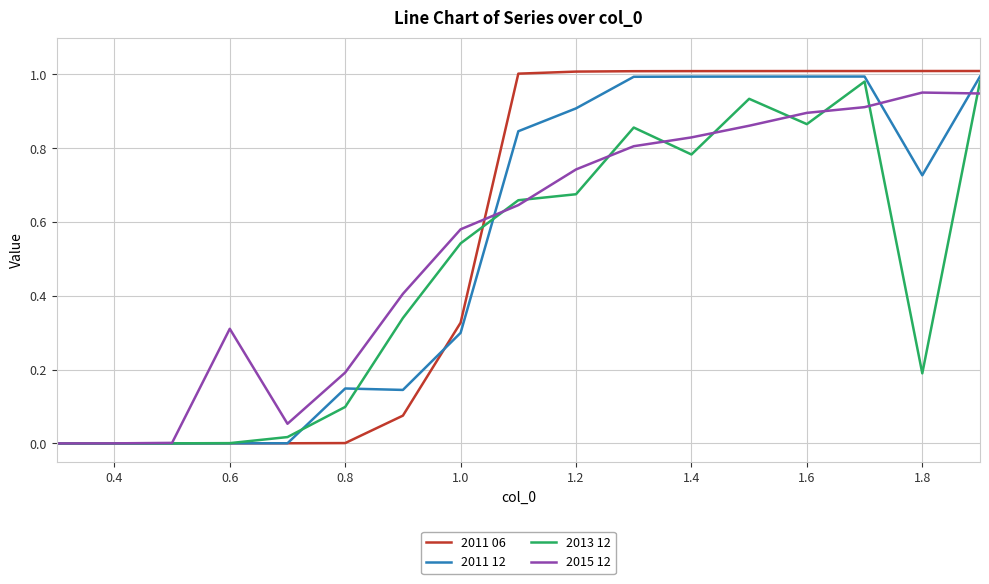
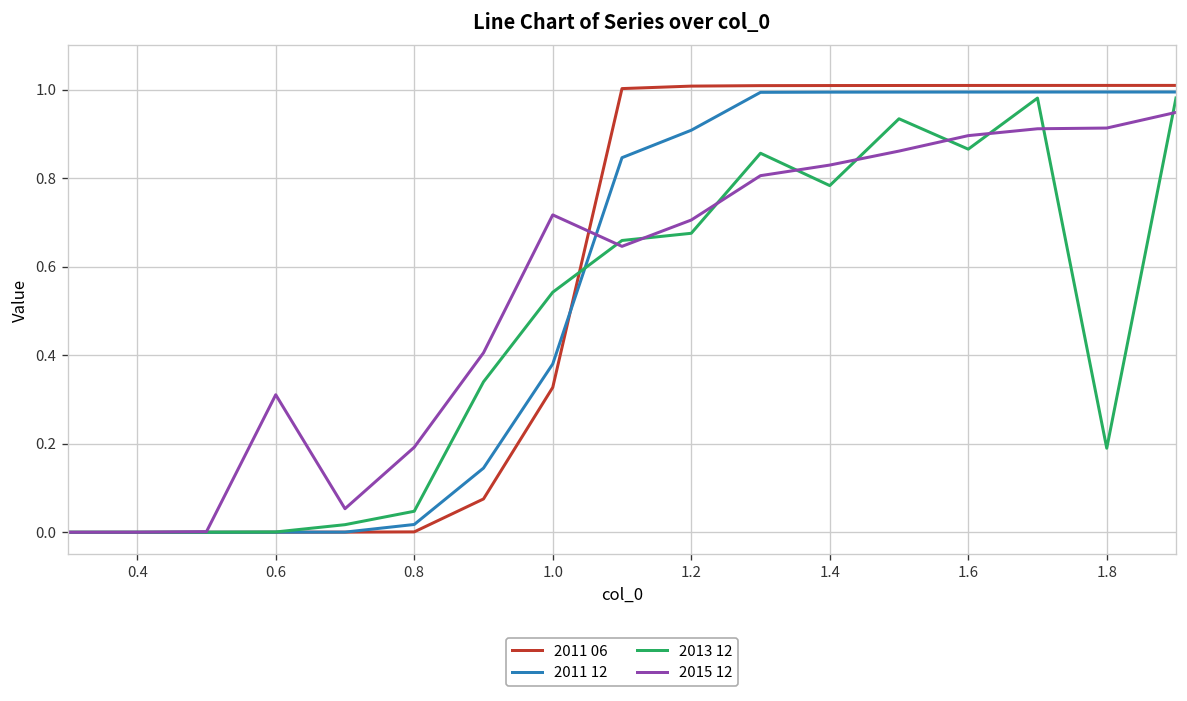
  {
    "2011 06": {
      "0.8": 0.00,
      "1.0": 0.33,
      "1.2": 1.01,
      "1.4": 1.01,
      "1.6": 1.01,
      "1.8": 1.01
    },
    "2011 12": {
-     "0.8": 0.15,
-     "1.0": 0.30,
+     "0.8": 0.02,
+     "1.0": 0.38,
      "1.2": 0.91,
      "1.4": 0.99,
      "1.6": 0.99,
-     "1.8": 0.73
+     "1.8": 0.99
    },
    "2013 12": {
-     "0.8": 0.10,
+     "0.8": 0.05,
      "1.0": 0.54,
      "1.2": 0.68,
      "1.4": 0.78,
      "1.6": 0.87,
      "1.8": 0.19
    },
    "2015 12": {
      "0.6": 0.31,
      "0.8": 0.19,
-     "1.0": 0.58,
-     "1.2": 0.74,
+     "1.0": 0.72,
+     "1.2": 0.71,
      "1.4": 0.83,
      "1.6": 0.90,
-     "1.8": 0.95
+     "1.8": 0.91
    }
  }
